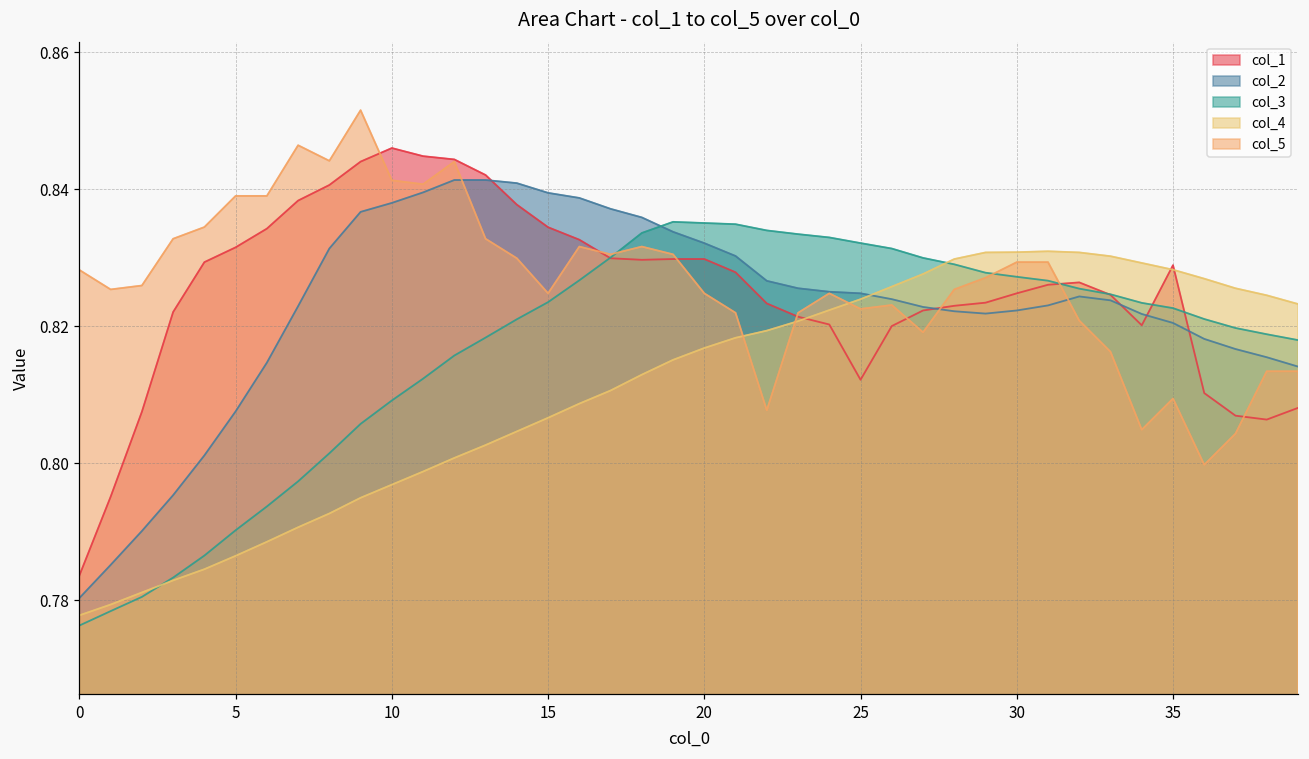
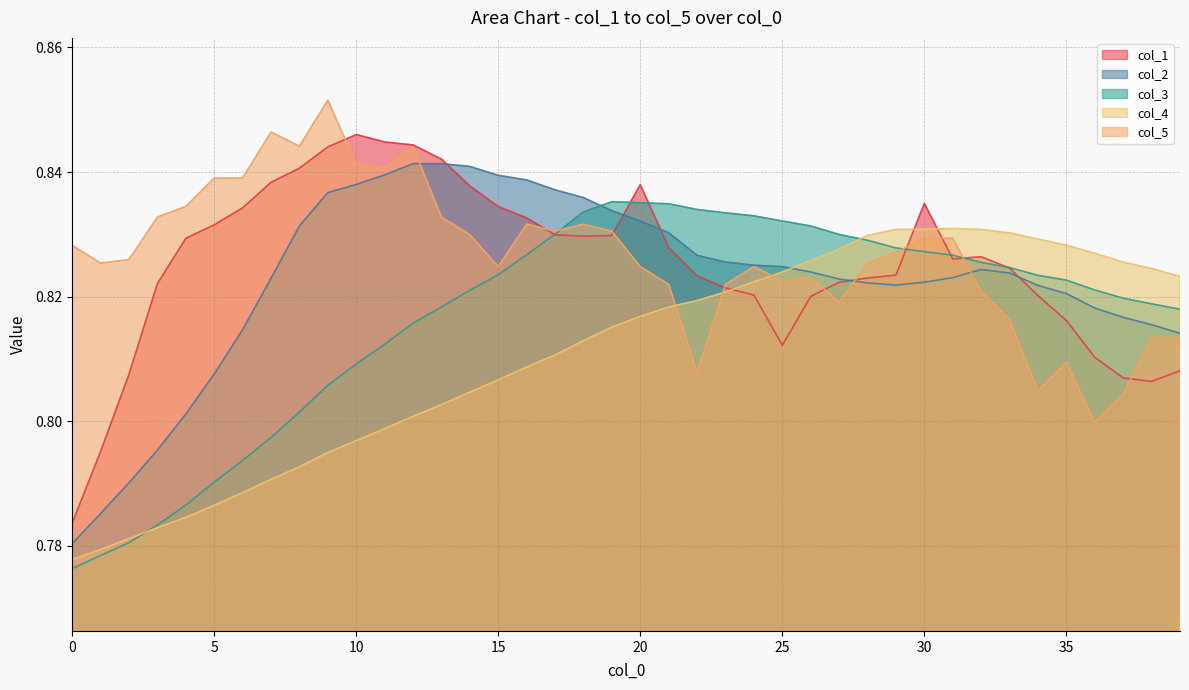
  {
    "col_1": {
      "0": 0.784,
      "5": 0.832,
      "10": 0.846,
      "15": 0.834,
-     "20": 0.830,
+     "20": 0.838,
      "25": 0.812,
-     "30": 0.825,
-     "35": 0.829
+     "30": 0.835,
+     "35": 0.816
    }
  }
